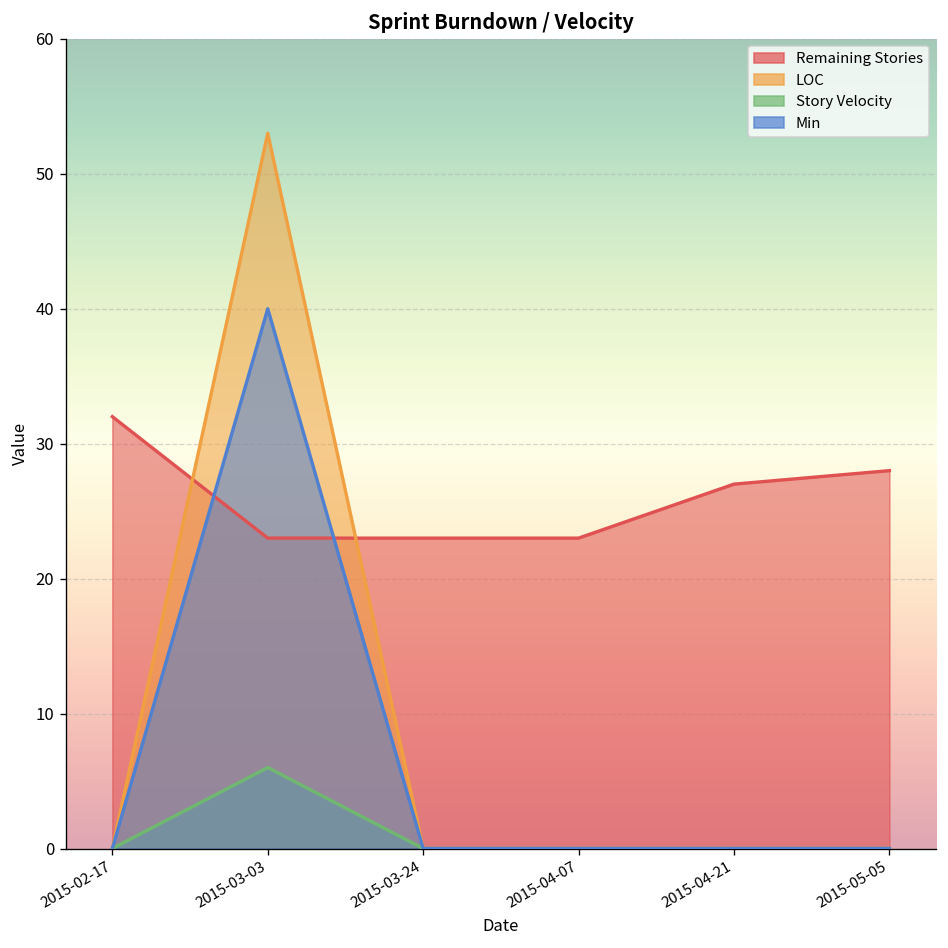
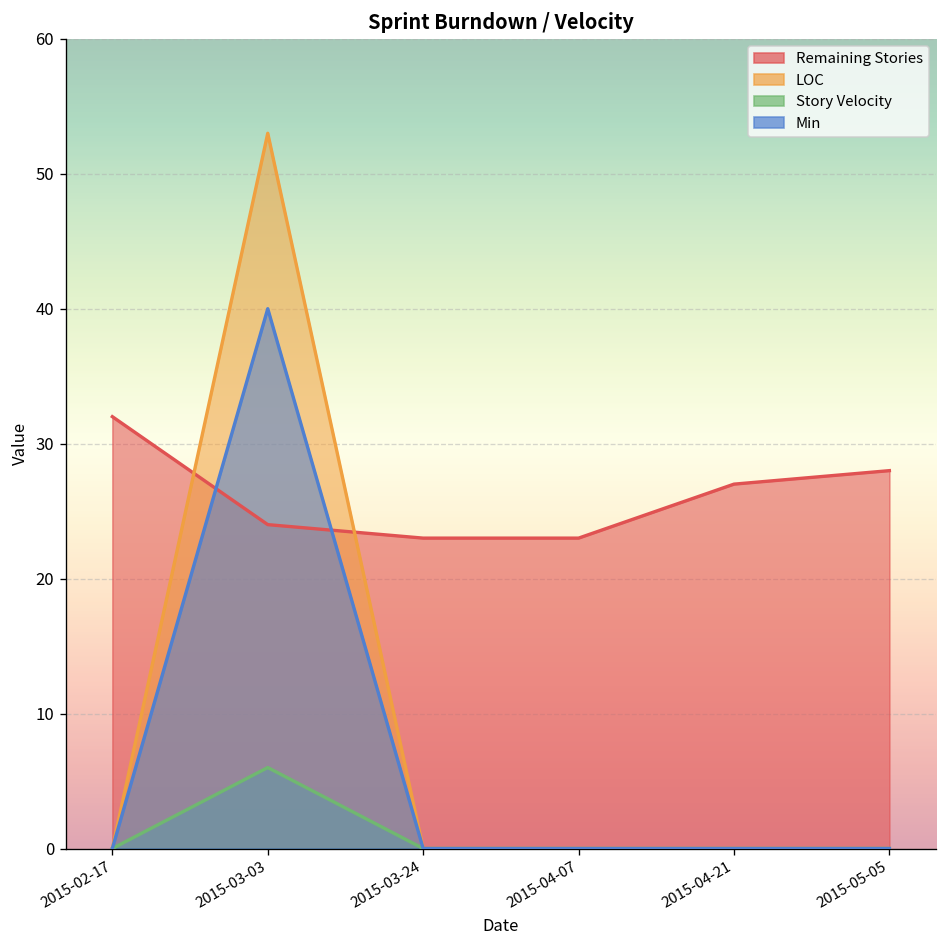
  {
    "Remaining Stories": {
      "2015-02-17": 32,
-     "2015-03-03": 23,
+     "2015-03-03": 24,
      "2015-03-24": 23,
      "2015-04-07": 23,
      "2015-04-21": 27,
      "2015-05-05": 28
    },
    "LOC": {
      "2015-03-03": 53
    },
    "Story Velocity": {
      "2015-03-03": 6
    },
    "Min": {
      "2015-03-03": 40
    }
  }
